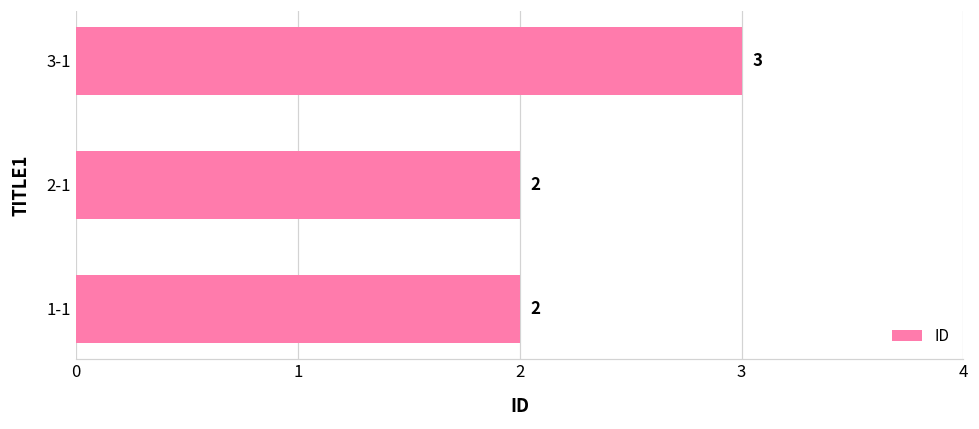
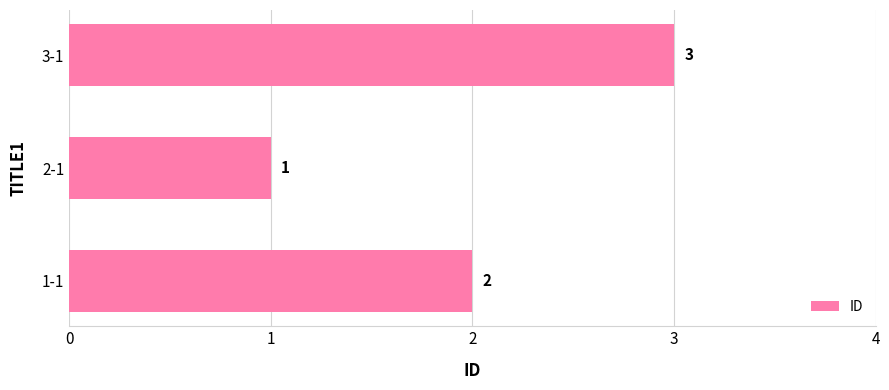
  {
    "3-1": 3,
-   "2-1": 2,
+   "2-1": 1,
    "1-1": 2
  }
